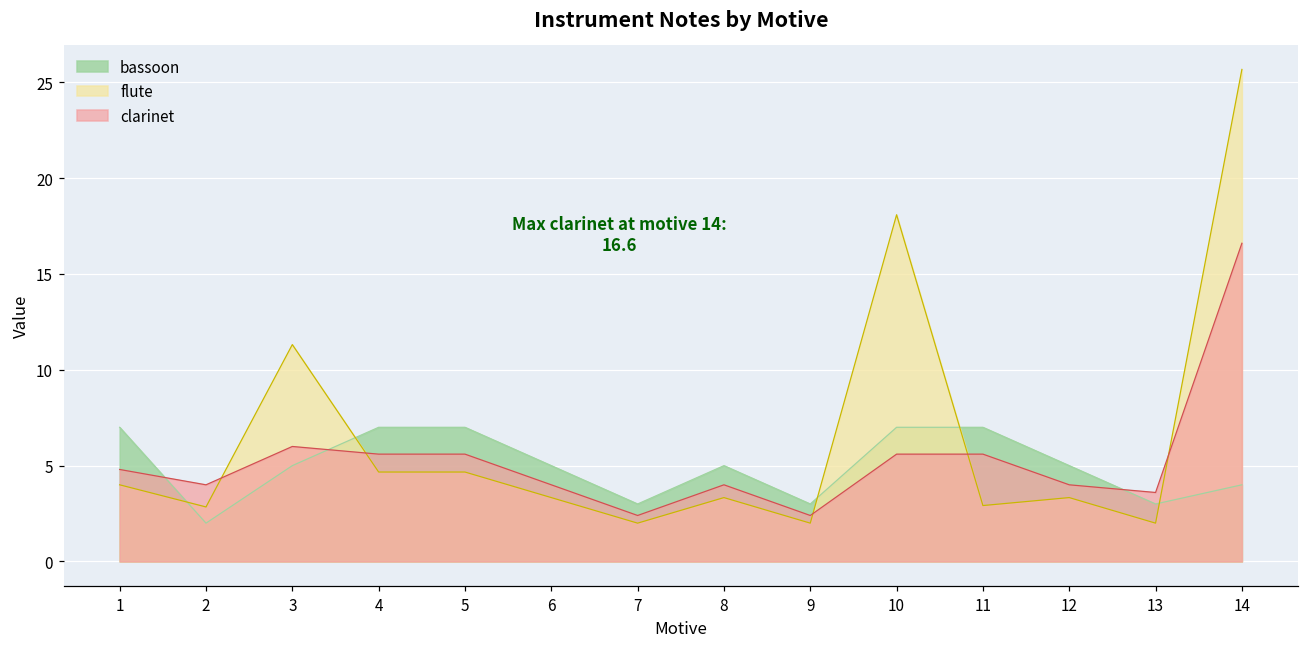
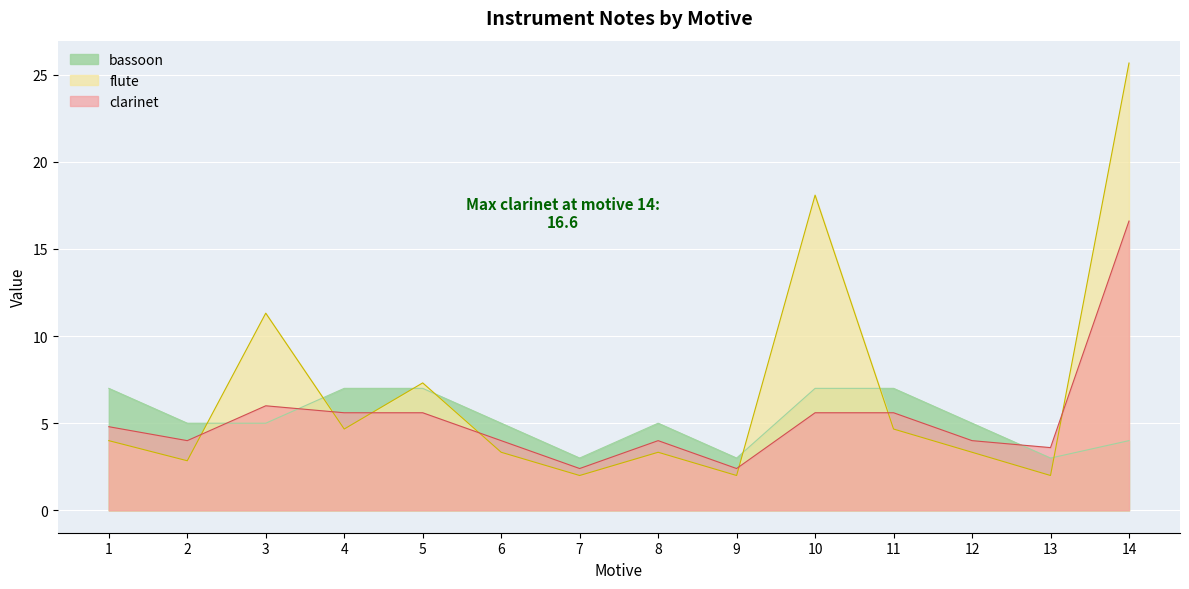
  {
    "bassoon": {
      "1": 7,
-     "2": 2,
+     "2": 5,
      "3": 5,
      "4": 7,
      "5": 7,
      "6": 5,
      "7": 3,
      "8": 5,
      "9": 3,
      "10": 7,
      "11": 7,
      "12": 5,
      "13": 3,
      "14": 4
    },
    "flute": {
      "1": 4.0,
      "2": 2.8,
      "3": 11.3,
      "4": 4.7,
-     "5": 4.7,
+     "5": 7.3,
      "6": 3.3,
      "7": 2.0,
      "8": 3.3,
      "9": 2.0,
      "10": 18.1,
-     "11": 2.9,
+     "11": 4.7,
      "12": 3.3,
      "13": 2.0,
      "14": 25.7
    },
    "clarinet": {
      "1": 4.8,
      "2": 4.0,
      "3": 6.0,
      "4": 5.6,
      "5": 5.6,
      "6": 4.0,
      "7": 2.4,
      "8": 4.0,
      "9": 2.4,
      "10": 5.6,
      "11": 5.6,
      "12": 4.0,
      "13": 3.6,
      "14": 16.6
    }
  }
